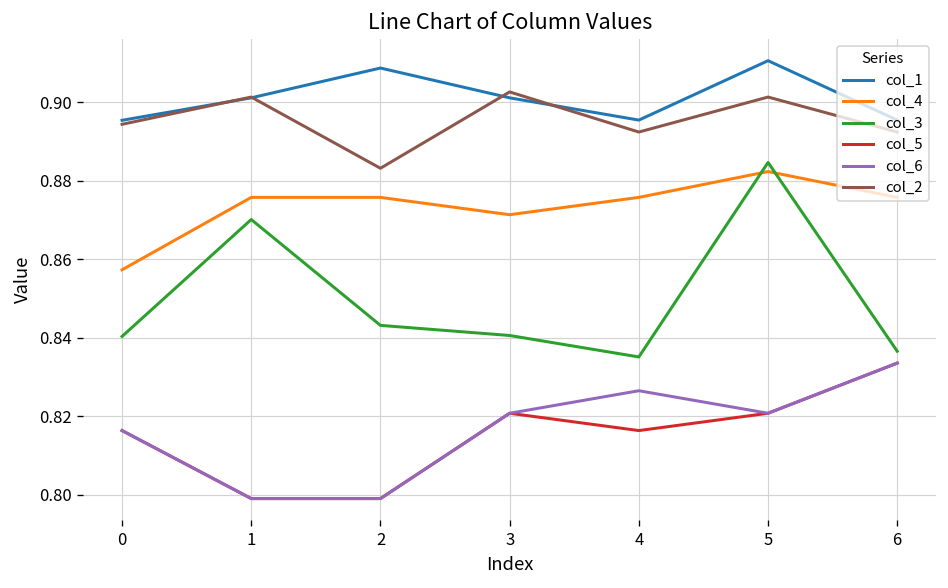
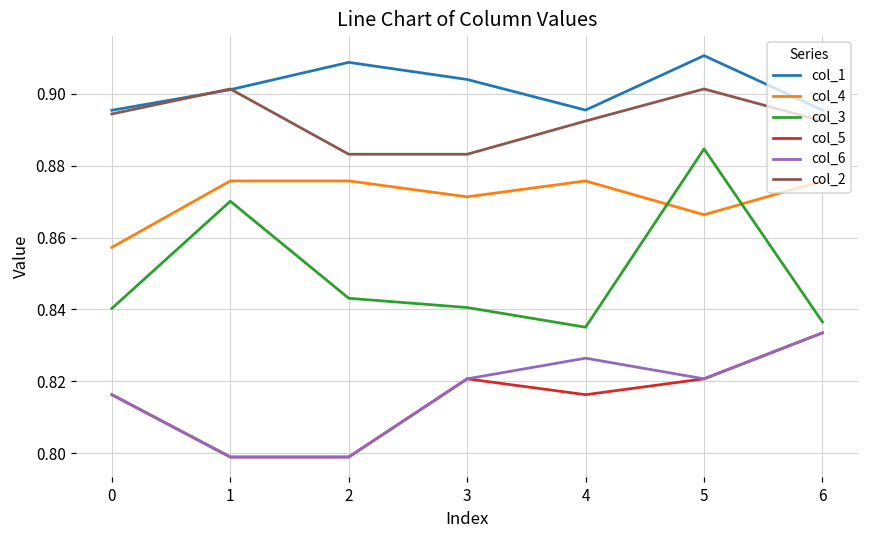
  {
    "col_1": {
      "0": 0.895,
      "2": 0.909,
-     "3": 0.901,
+     "3": 0.904,
      "4": 0.895,
      "5": 0.911
    },
    "col_4": {
      "0": 0.857,
      "1": 0.876,
      "2": 0.876,
      "3": 0.871,
      "4": 0.876,
-     "5": 0.882
+     "5": 0.866
    },
    "col_3": {
      "0": 0.840,
      "1": 0.870,
      "2": 0.843,
      "3": 0.841,
      "4": 0.835,
      "5": 0.885,
      "6": 0.837
    },
    "col_5": {
      "4": 0.816
    },
    "col_6": {
      "4": 0.826
    },
    "col_2": {
      "0": 0.894,
      "2": 0.883,
-     "3": 0.903,
+     "3": 0.883,
      "4": 0.892,
      "5": 0.901
    }
  }
